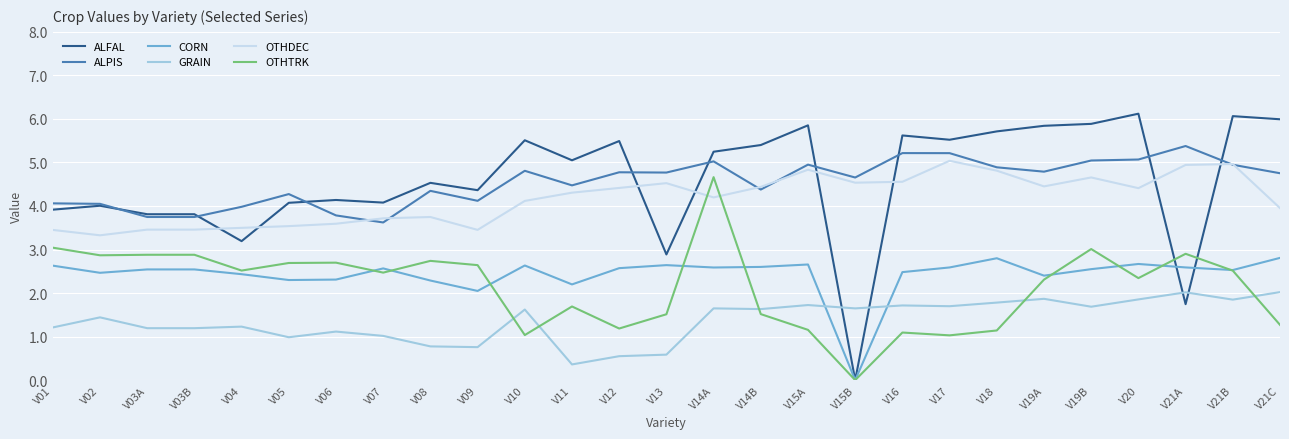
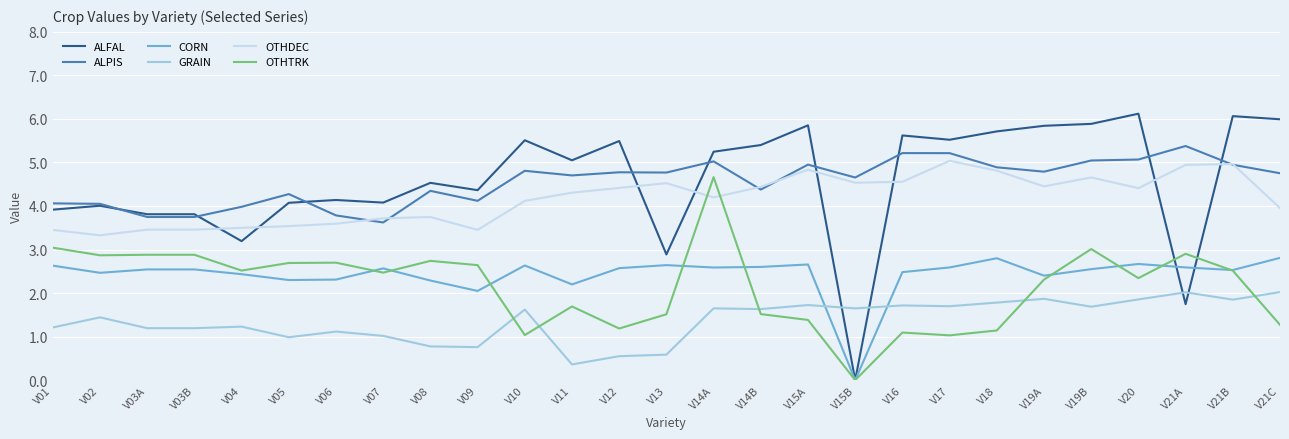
  {
    "ALFAL": {
      "V01": 3.9,
      "V03A": 3.8,
      "V03B": 3.8,
      "V04": 3.2,
      "V05": 4.1,
      "V06": 4.1,
      "V07": 4.1,
      "V08": 4.5,
      "V09": 4.4,
      "V10": 5.5,
      "V11": 5.0,
      "V12": 5.5,
      "V13": 2.9,
      "V14A": 5.2,
      "V14B": 5.4,
      "V15A": 5.9,
      "V16": 5.6,
      "V17": 5.5,
      "V18": 5.7,
      "V19A": 5.8,
      "V19B": 5.9,
      "V20": 6.1,
      "V21A": 1.7,
      "V21B": 6.1,
      "V21C": 6.0
    },
    "ALPIS": {
      "V01": 4.1,
      "V03A": 3.7,
      "V03B": 3.7,
      "V04": 4.0,
      "V05": 4.3,
      "V06": 3.8,
      "V07": 3.6,
      "V08": 4.3,
      "V09": 4.1,
      "V10": 4.8,
-     "V11": 4.5,
+     "V11": 4.7,
      "V12": 4.8,
      "V13": 4.8,
      "V14A": 5.0,
      "V14B": 4.4,
      "V15A": 5.0,
      "V15B": 4.7,
      "V16": 5.2,
      "V17": 5.2,
      "V18": 4.9,
      "V19A": 4.8,
      "V19B": 5.0,
      "V20": 5.1,
      "V21A": 5.4,
      "V21C": 4.8
    },
    "OTHTRK": {
      "V01": 3.0,
      "V02": 2.9,
      "V03A": 2.9,
      "V03B": 2.9,
      "V04": 2.5,
      "V05": 2.7,
      "V06": 2.7,
      "V07": 2.5,
      "V08": 2.7,
      "V09": 2.6,
      "V10": 1.0,
      "V11": 1.7,
      "V12": 1.2,
      "V13": 1.5,
      "V14A": 4.7,
      "V14B": 1.5,
-     "V15A": 1.2,
+     "V15A": 1.4,
      "V16": 1.1,
      "V17": 1.0,
      "V18": 1.1,
      "V19A": 2.3,
      "V19B": 3.0,
      "V20": 2.3,
      "V21A": 2.9,
      "V21C": 1.3
    }
  }
